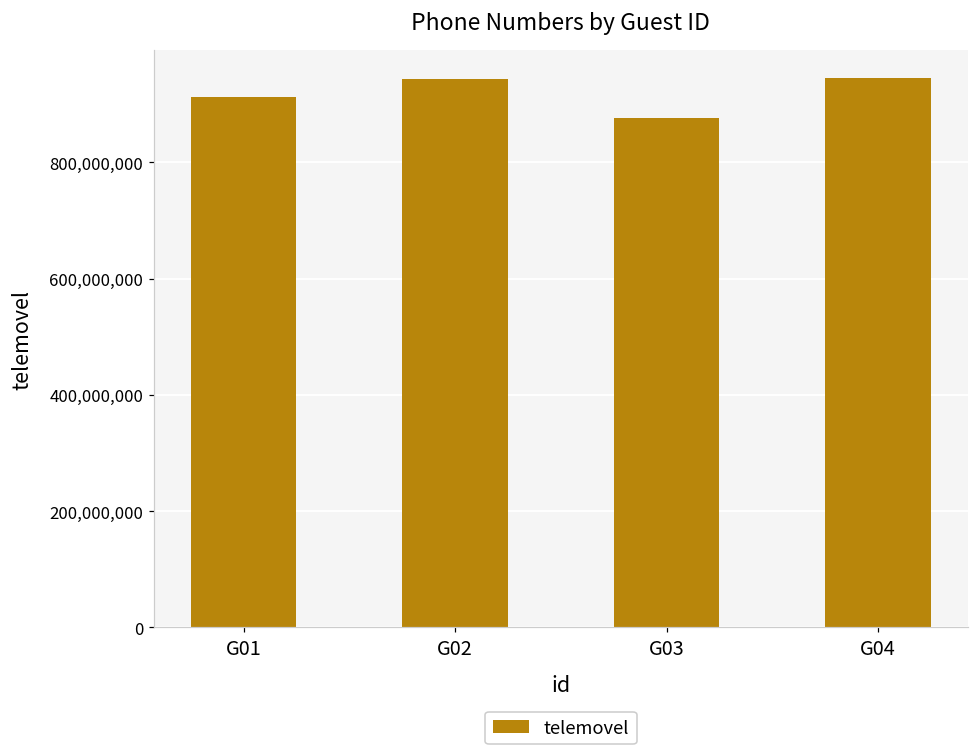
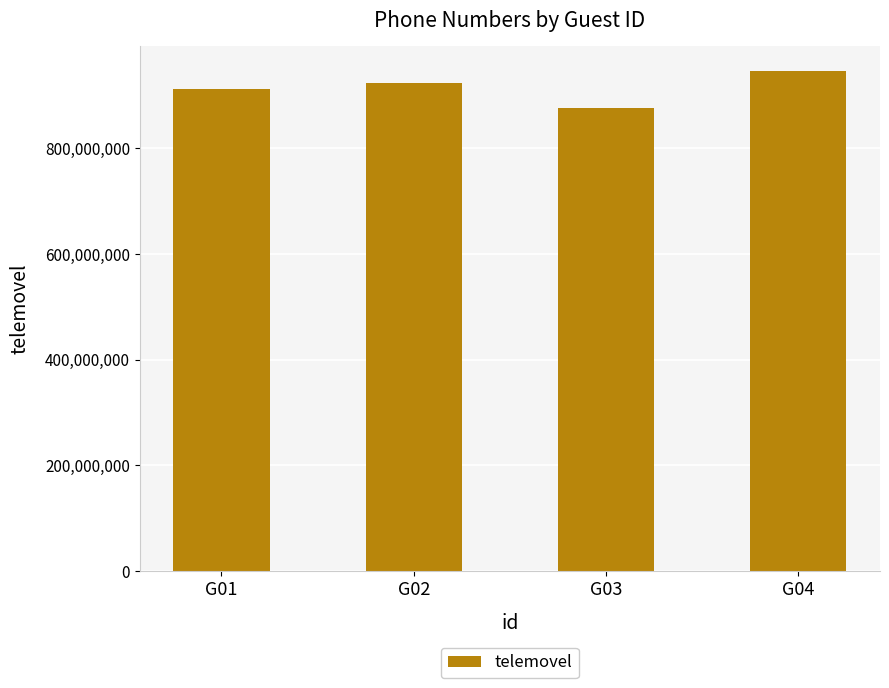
  {
    "G01": "910,000,000",
-   "G02": "940,000,000",
+   "G02": "920,000,000",
    "G03": "880,000,000",
    "G04": "950,000,000"
  }
